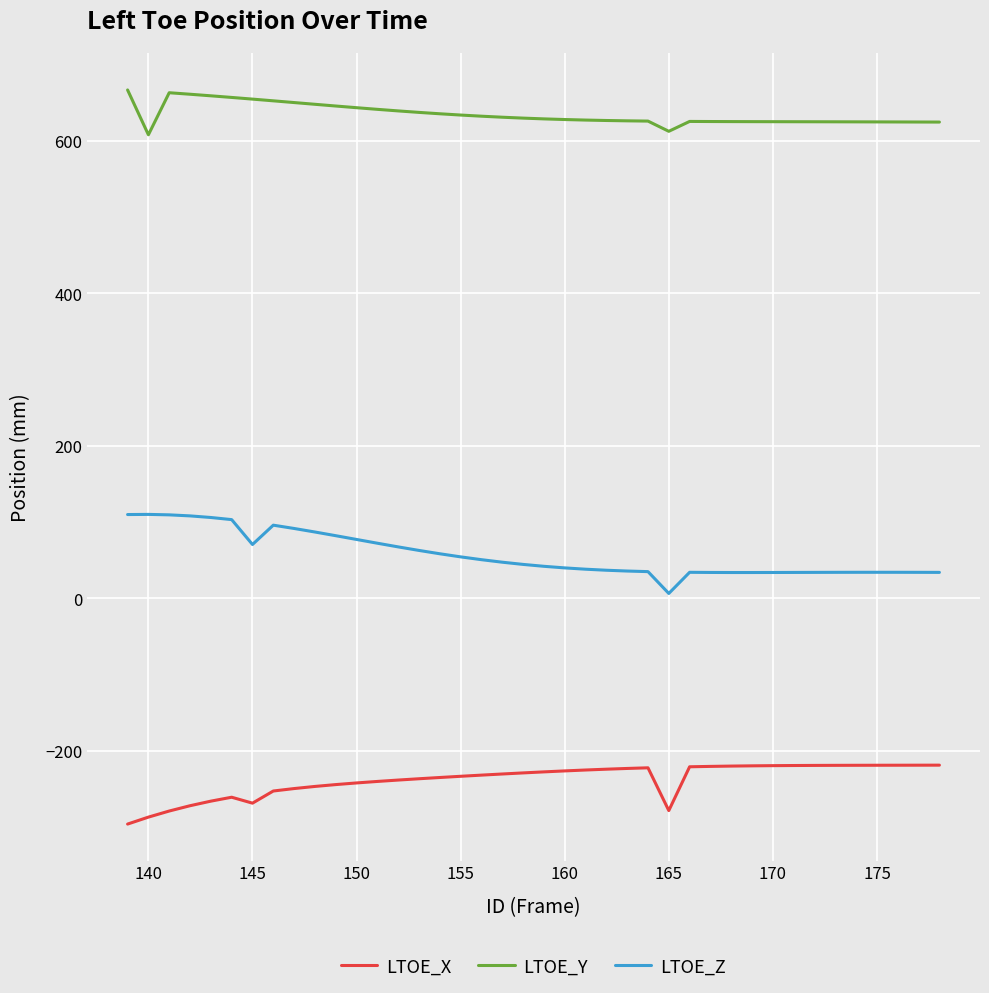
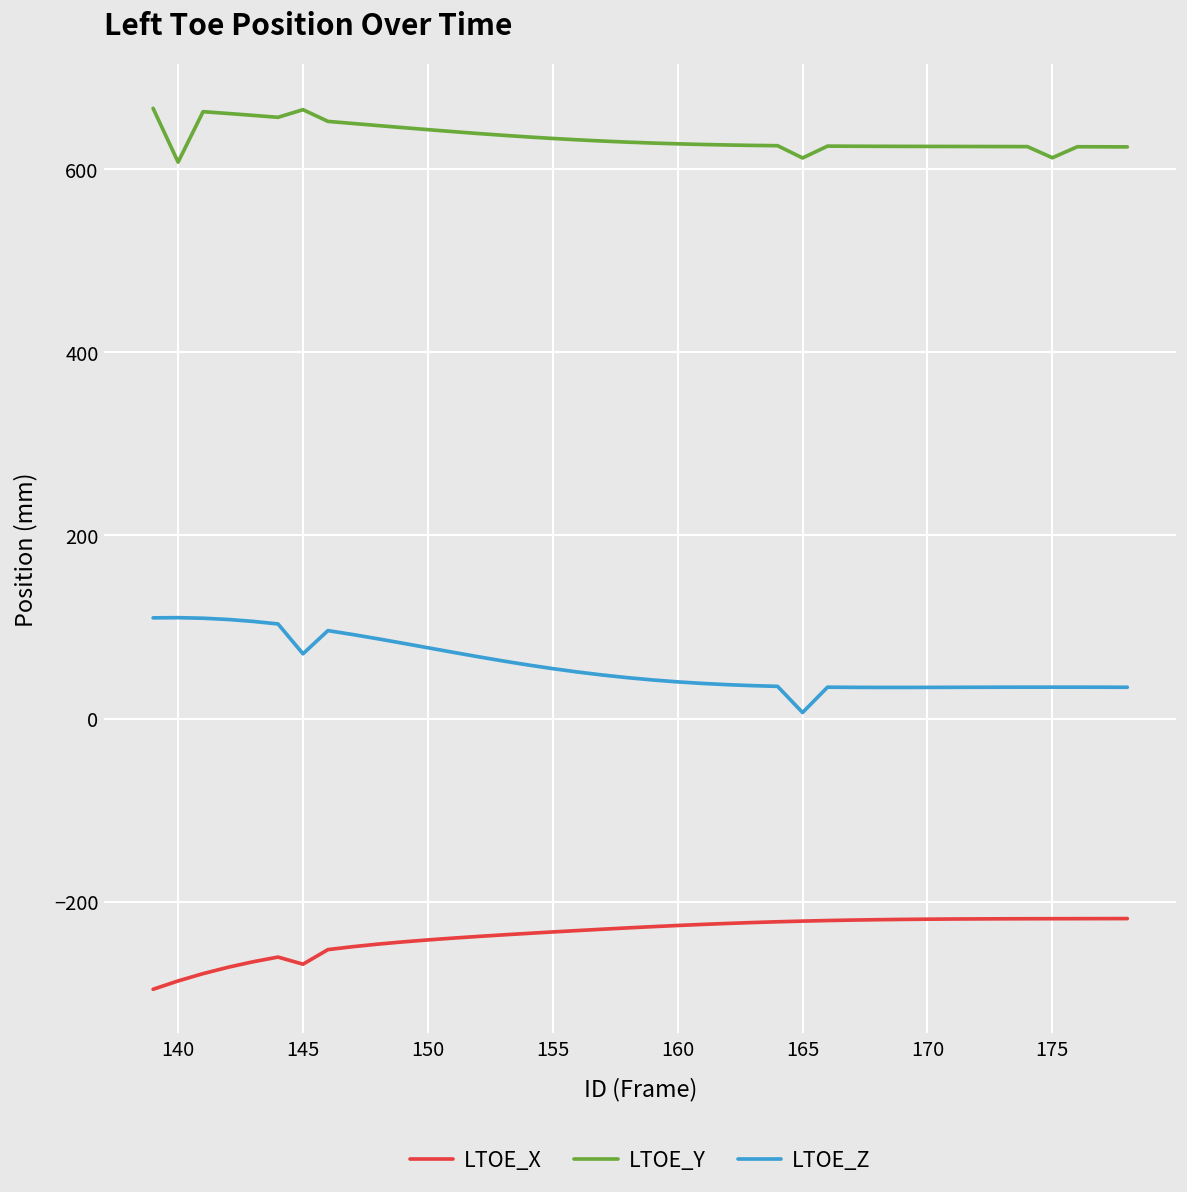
  {
    "LTOE_X": {
      "140": -290,
      "145": -270,
      "150": -240,
      "155": -230,
      "160": -230,
-     "165": -280,
+     "165": -220,
      "170": -220,
      "175": -220
    },
    "LTOE_Y": {
      "140": 610,
-     "145": 650,
+     "145": 670,
      "150": 640,
      "155": 630,
      "160": 630,
      "165": 610,
      "170": 620,
-     "175": 620
+     "175": 610
    },
    "LTOE_Z": {
      "140": 110,
      "145": 70,
      "150": 80,
      "155": 50,
      "160": 40,
      "165": 10,
      "170": 30,
      "175": 30
    }
  }
